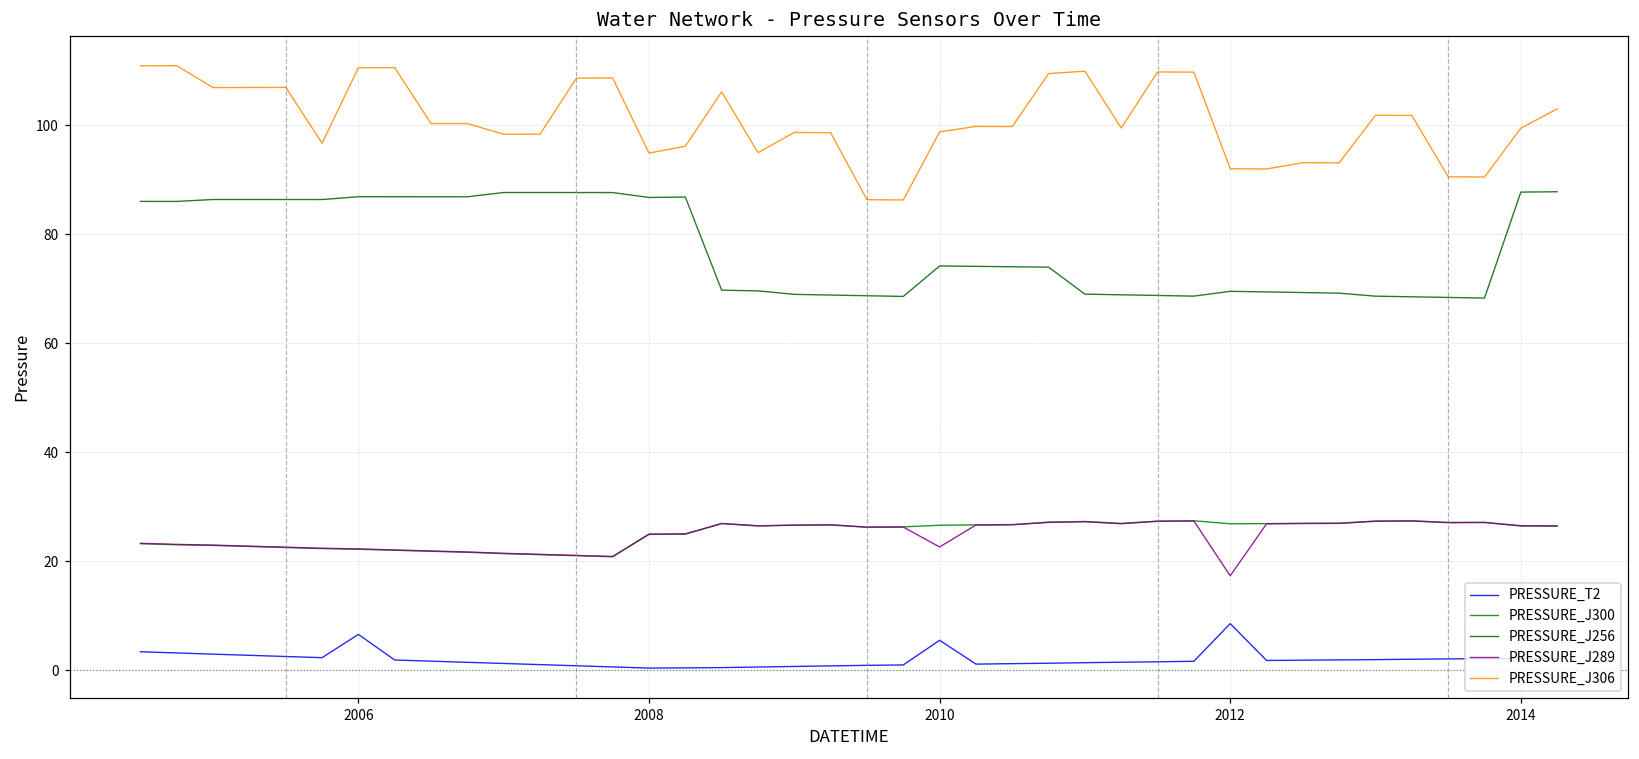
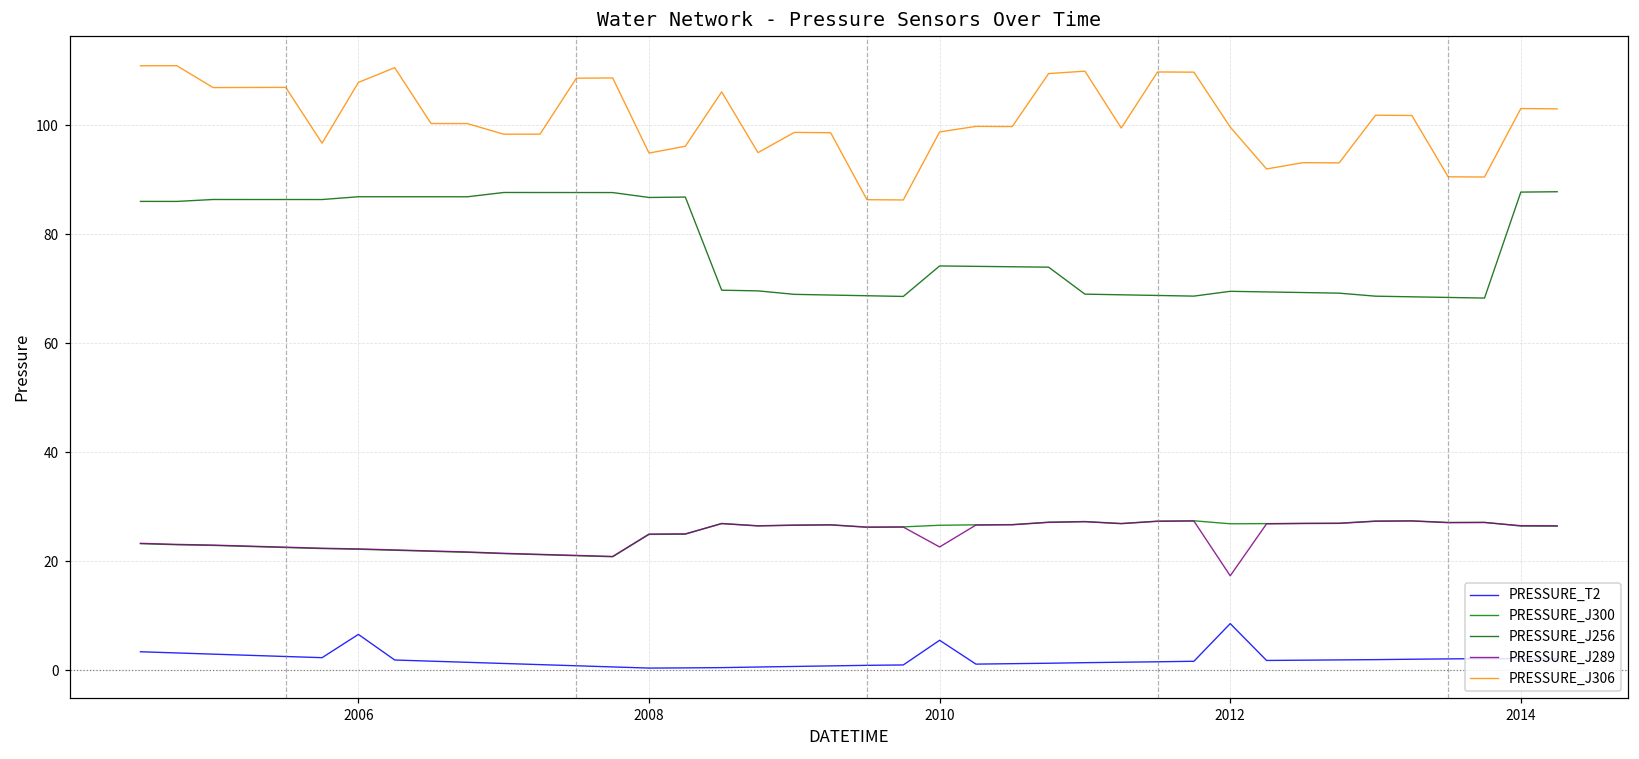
  {
    "PRESSURE_T2": {
      "2006": 7,
      "2008": 0,
      "2010": 5,
      "2012": 9
    },
    "PRESSURE_J289": {
      "2010": 23,
      "2012": 17
    },
    "PRESSURE_J306": {
-     "2006": 111,
+     "2006": 108,
      "2008": 95,
      "2010": 99,
-     "2012": 92,
-     "2014": 99
+     "2012": 100,
+     "2014": 103
    }
  }
